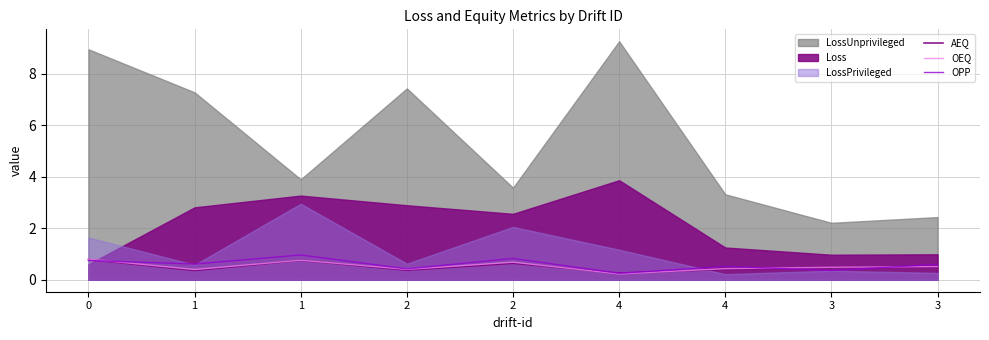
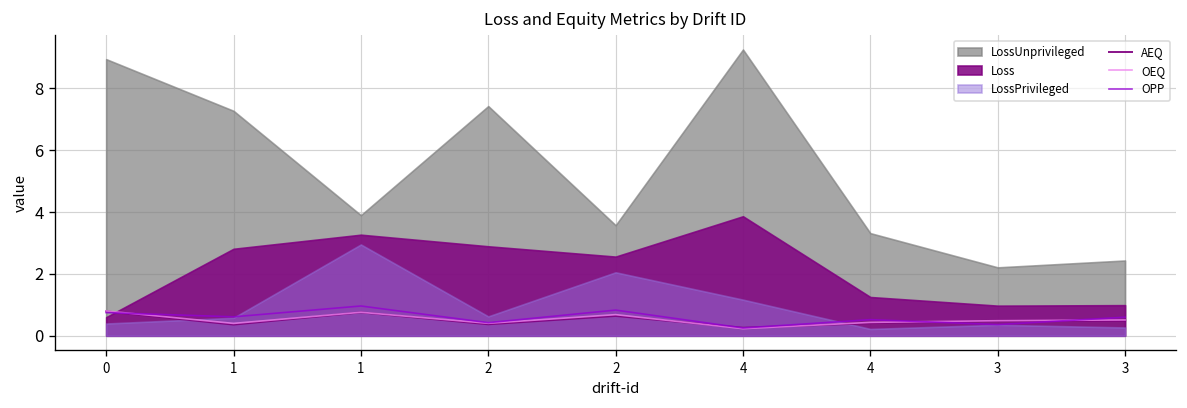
  {
    "LossUnprivileged": {
      "0": 8.9
    },
    "LossPrivileged": {
-     "0": 1.6
+     "0": 0.4
    }
  }
